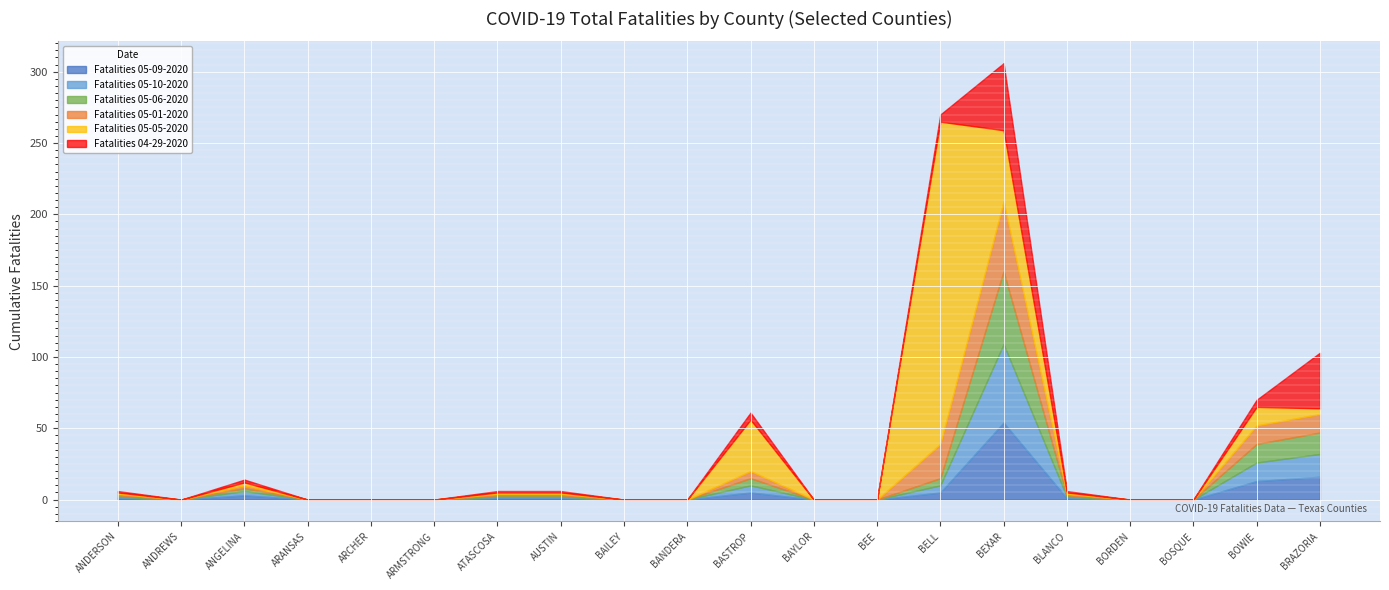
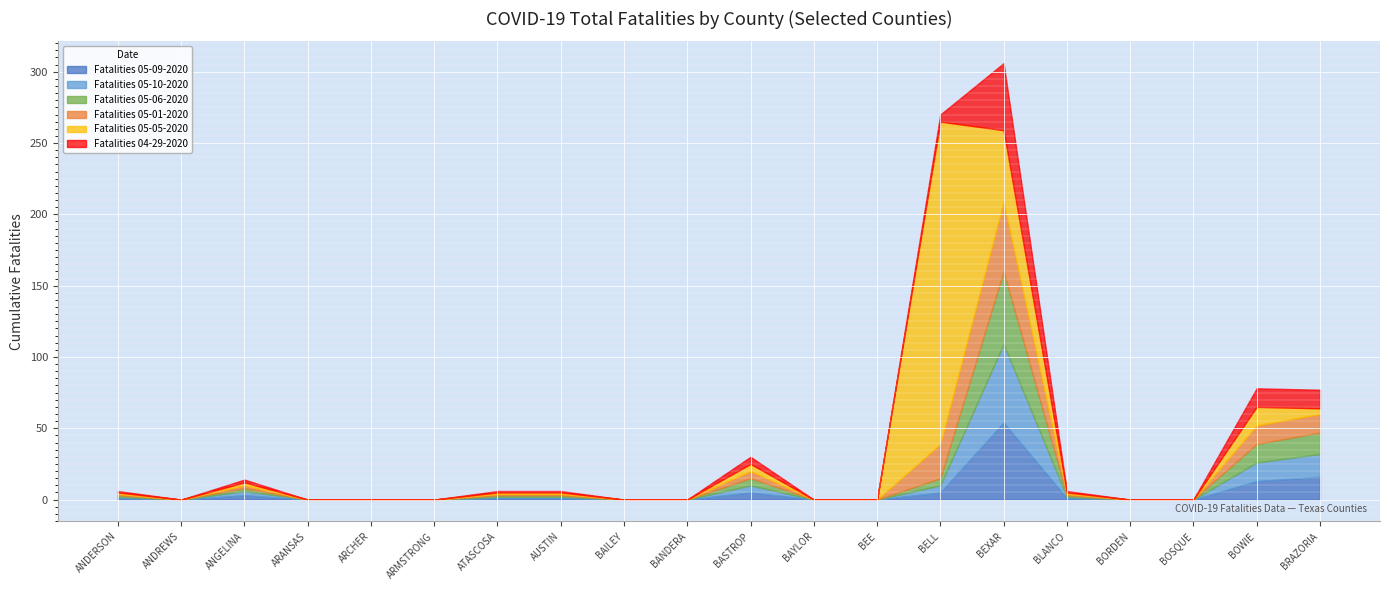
  {
    "Fatalities 05-06-2020": {
      "ANGELINA": 2,
      "BASTROP": 5,
      "BELL": 5,
      "BEXAR": 51,
      "BOWIE": 13,
      "BRAZORIA": 15
    },
    "Fatalities 05-01-2020": {
      "ANGELINA": 2,
      "BASTROP": 5,
      "BELL": 24,
      "BEXAR": 49,
      "BOWIE": 13,
      "BRAZORIA": 13
    },
    "Fatalities 05-05-2020": {
      "ANGELINA": 2,
-     "BASTROP": 36,
+     "BASTROP": 5,
      "BELL": 226,
      "BEXAR": 50,
      "BOWIE": 13,
      "BRAZORIA": 4
    },
    "Fatalities 04-29-2020": {
      "ANGELINA": 2,
      "BASTROP": 5,
      "BELL": 5,
      "BEXAR": 47,
-     "BOWIE": 5,
-     "BRAZORIA": 39
+     "BOWIE": 13,
+     "BRAZORIA": 13
    }
  }
